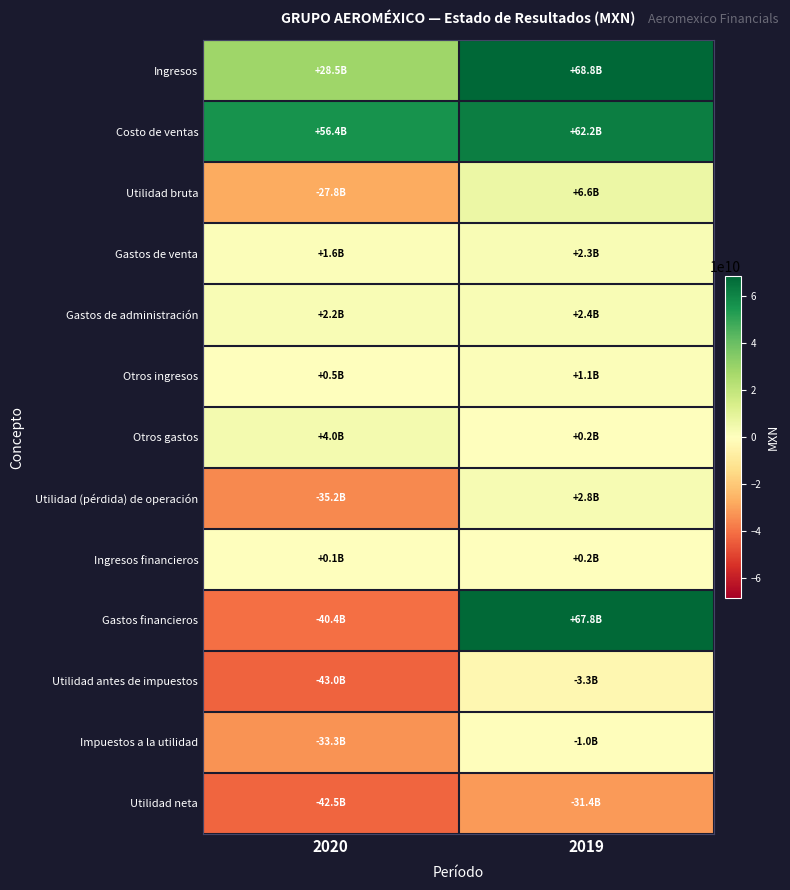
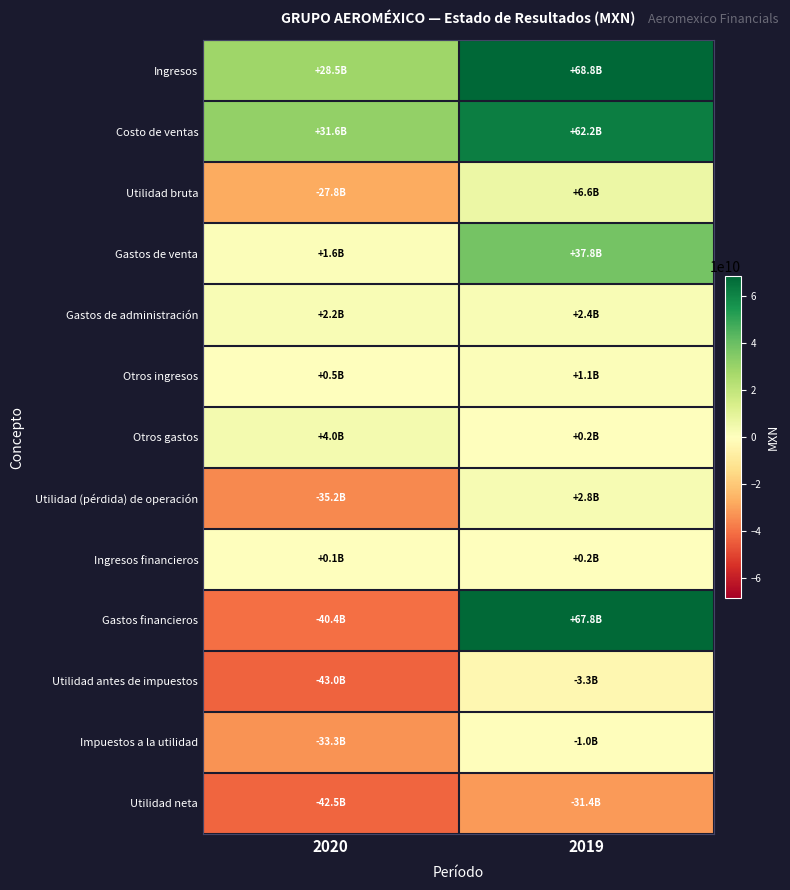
  {
    "Ingresos": {
      "2020": "+28.5B",
      "2019": "+68.8B"
    },
    "Costo de ventas": {
-     "2020": "+56.4B",
+     "2020": "+31.6B",
      "2019": "+62.2B"
    },
    "Utilidad bruta": {
      "2020": "-27.8B",
      "2019": "+6.6B"
    },
    "Gastos de venta": {
      "2020": "+1.6B",
-     "2019": "+2.3B"
+     "2019": "+37.8B"
    },
    "Gastos de administración": {
      "2020": "+2.2B",
      "2019": "+2.4B"
    },
    "Otros ingresos": {
      "2020": "+0.5B",
      "2019": "+1.1B"
    },
    "Otros gastos": {
      "2020": "+4.0B",
      "2019": "+0.2B"
    },
    "Utilidad (pérdida) de operación": {
      "2020": "-35.2B",
      "2019": "+2.8B"
    },
    "Ingresos financieros": {
      "2020": "+0.1B",
      "2019": "+0.2B"
    },
    "Gastos financieros": {
      "2020": "-40.4B",
      "2019": "+67.8B"
    },
    "Utilidad antes de impuestos": {
      "2020": "-43.0B",
      "2019": "-3.3B"
    },
    "Impuestos a la utilidad": {
      "2020": "-33.3B",
      "2019": "-1.0B"
    },
    "Utilidad neta": {
      "2020": "-42.5B",
      "2019": "-31.4B"
    }
  }
